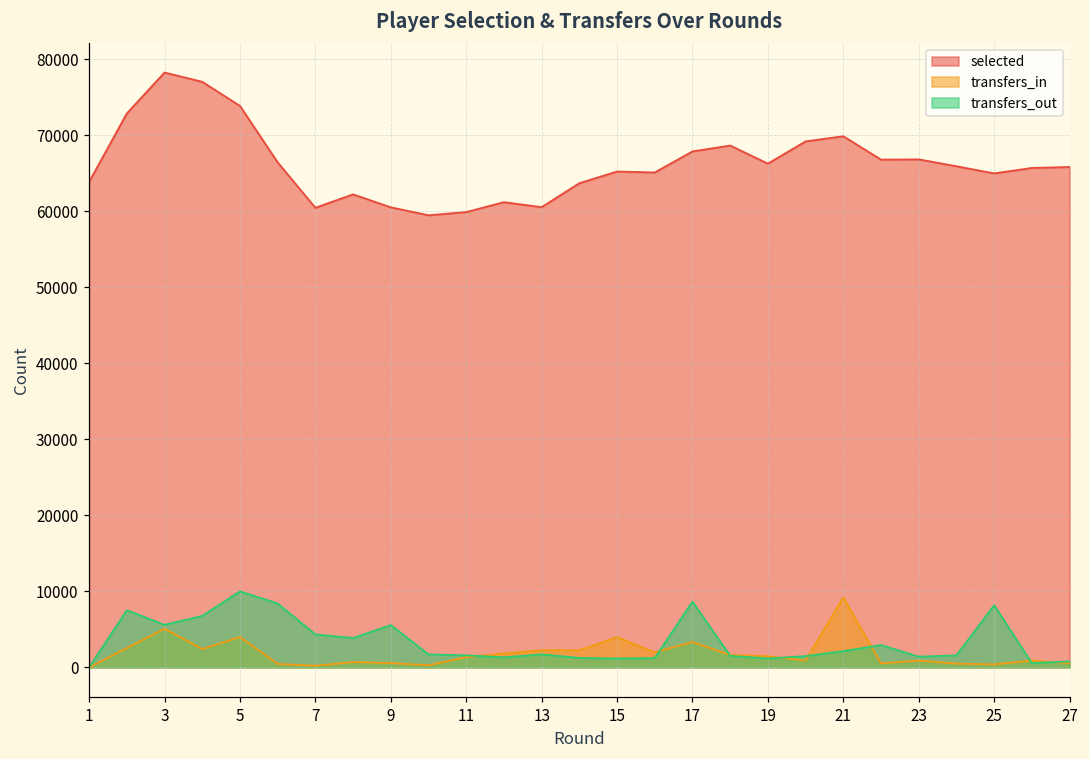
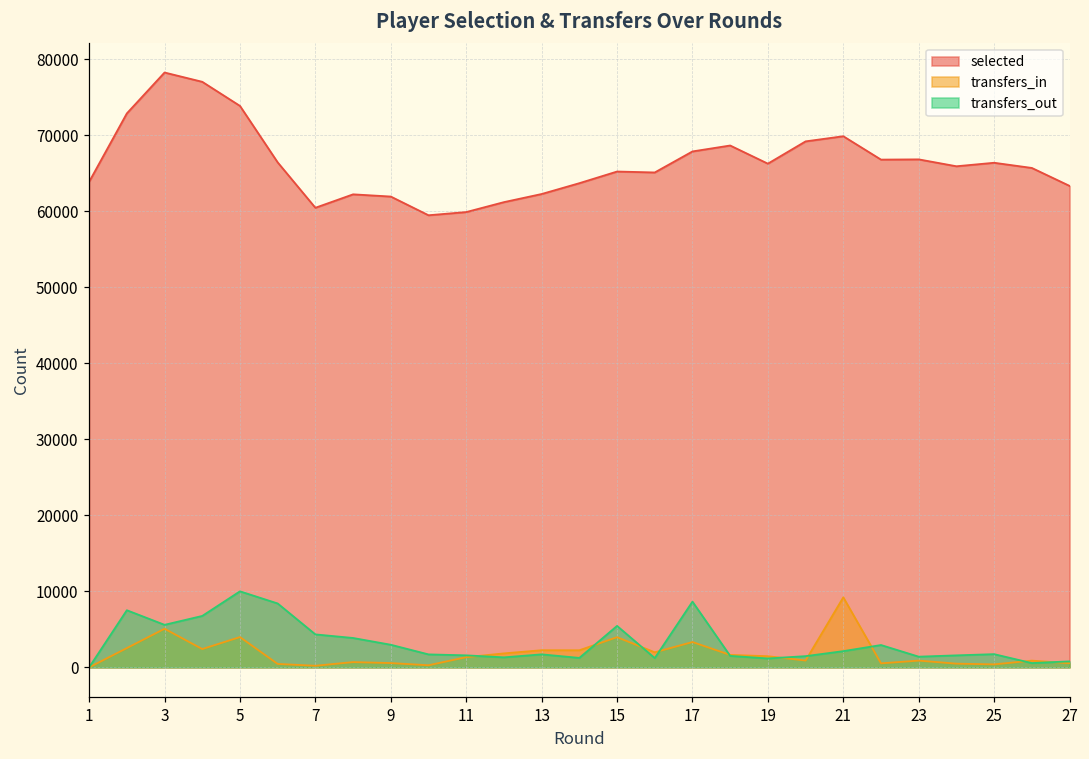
  {
    "selected": {
      "1": 64000,
      "3": 78000,
      "5": 74000,
      "7": 60000,
-     "9": 60000,
+     "9": 62000,
      "11": 60000,
-     "13": 61000,
+     "13": 62000,
      "15": 65000,
      "17": 68000,
      "19": 66000,
      "21": 70000,
      "23": 67000,
-     "25": 65000,
-     "27": 66000
+     "25": 66000,
+     "27": 63000
    },
    "transfers_in": {
      "3": 5000,
      "5": 4000,
      "7": 0,
      "9": 1000,
      "13": 2000,
      "15": 4000,
      "17": 3000,
      "21": 9000,
      "23": 1000,
      "25": 0
    },
    "transfers_out": {
      "3": 6000,
      "5": 10000,
      "7": 4000,
-     "9": 6000,
+     "9": 3000,
      "13": 2000,
-     "15": 1000,
+     "15": 5000,
      "17": 9000,
      "21": 2000,
      "23": 1000,
-     "25": 8000
+     "25": 2000
    }
  }
